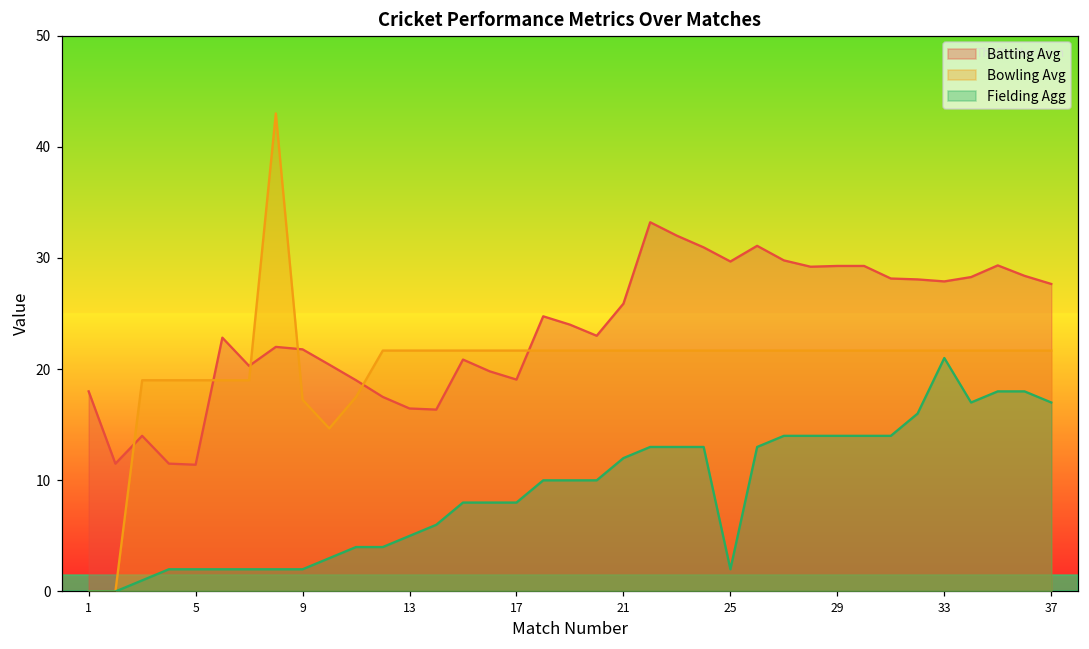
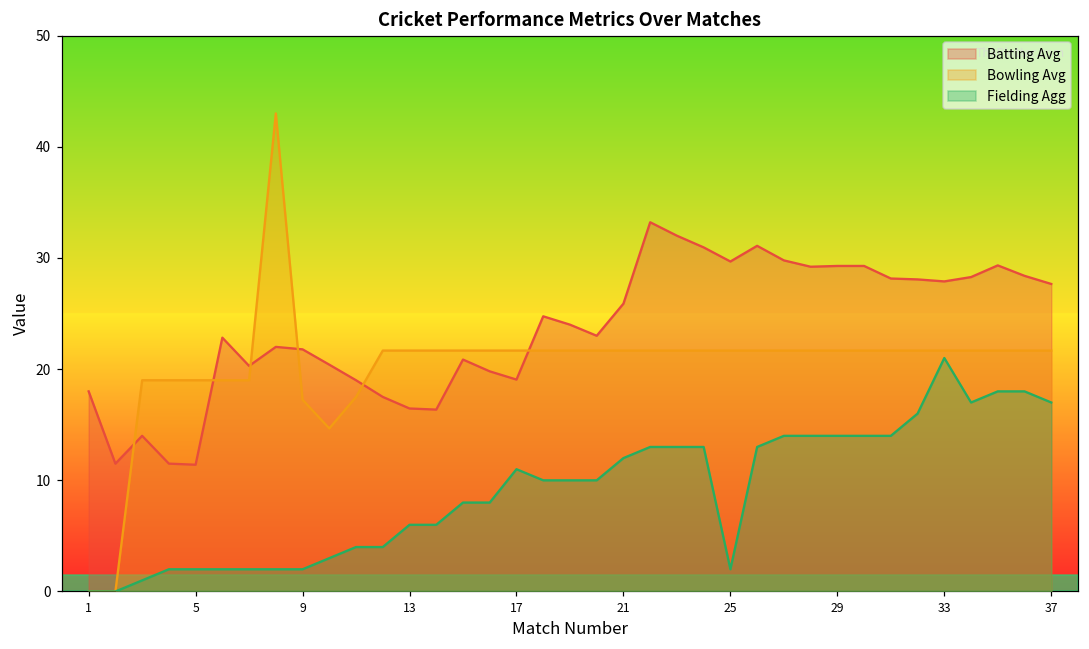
  {
    "Fielding Agg": {
      "5": 2,
      "9": 2,
-     "13": 5,
-     "17": 8,
+     "13": 6,
+     "17": 11,
      "21": 12,
      "25": 2,
      "29": 14,
      "33": 21,
      "37": 17
    }
  }
